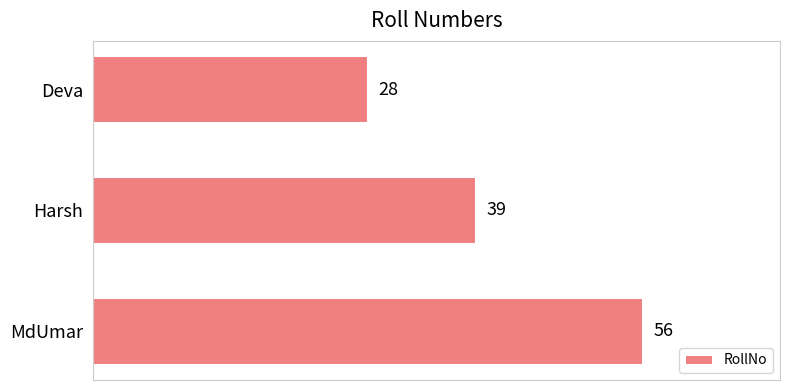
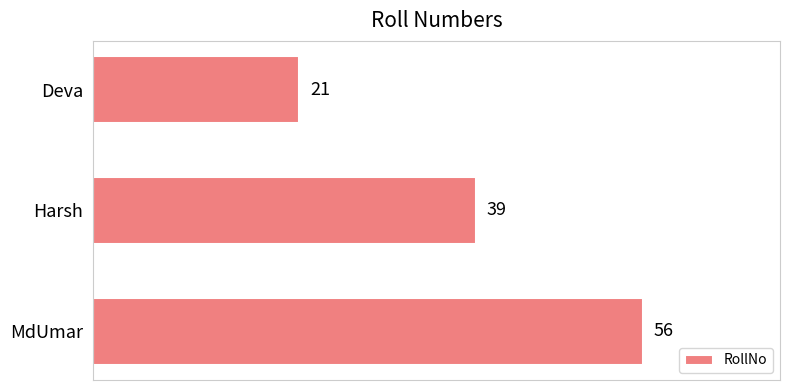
  {
-   "Deva": 28,
+   "Deva": 21,
    "Harsh": 39,
    "MdUmar": 56
  }
